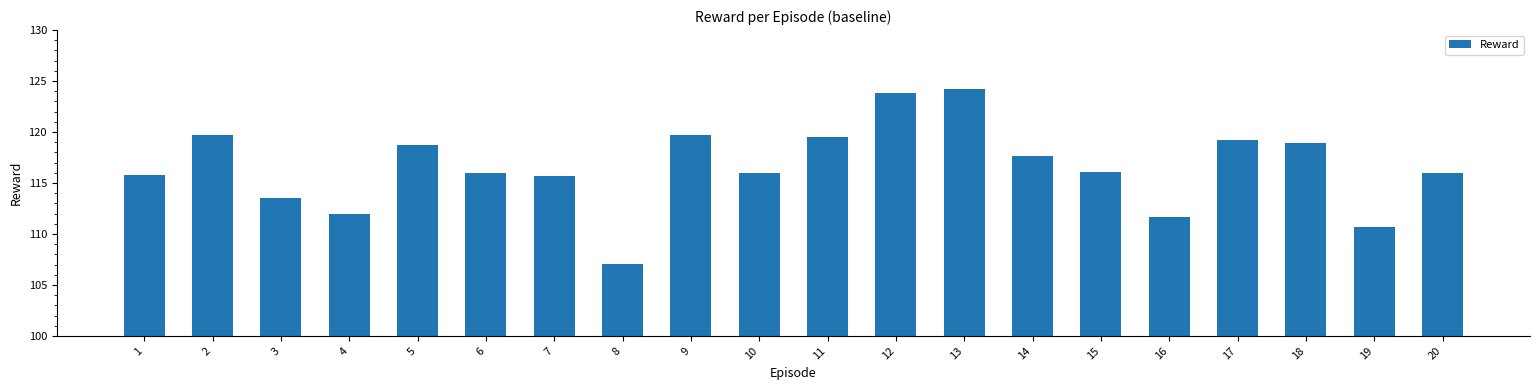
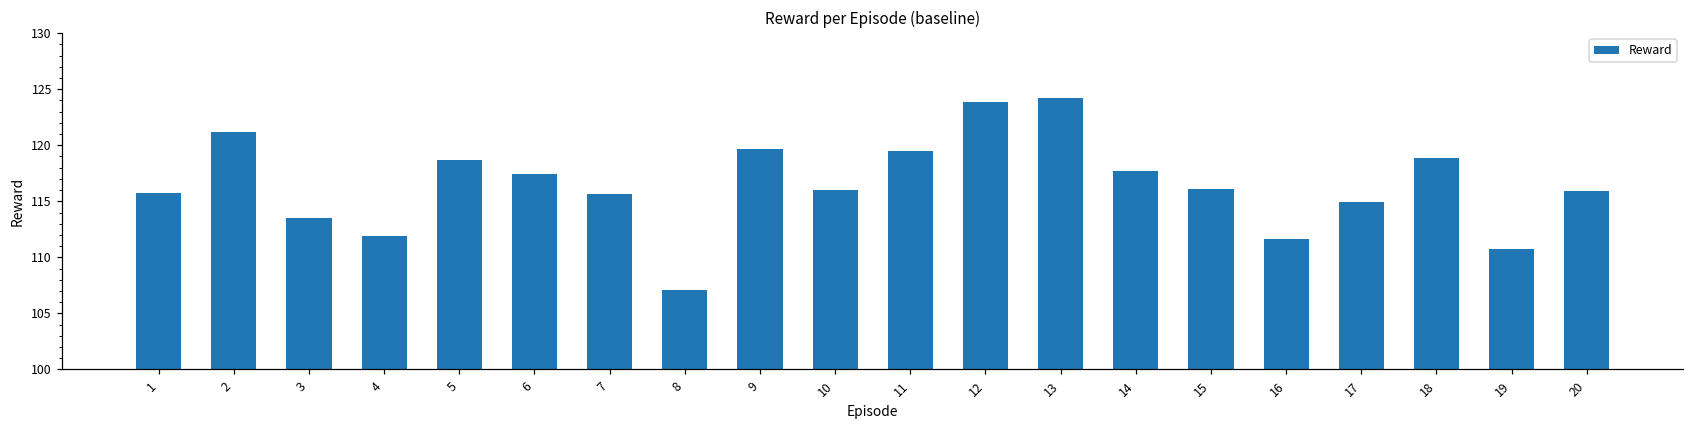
  {
    "1": 115.8,
-   "2": 119.7,
+   "2": 121.2,
    "3": 113.5,
    "4": 111.9,
    "5": 118.7,
-   "6": 116.0,
+   "6": 117.4,
    "7": 115.7,
    "8": 107.1,
    "9": 119.7,
    "10": 116.0,
    "11": 119.5,
    "12": 123.8,
    "13": 124.2,
    "14": 117.7,
    "15": 116.1,
    "16": 111.6,
-   "17": 119.2,
+   "17": 114.9,
    "18": 118.9,
    "19": 110.7,
    "20": 116.0
  }
